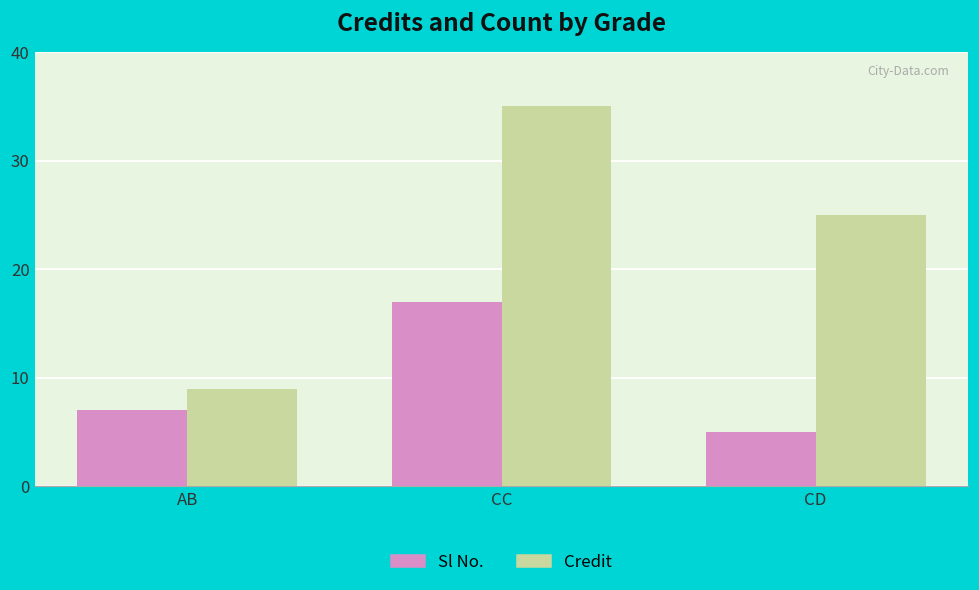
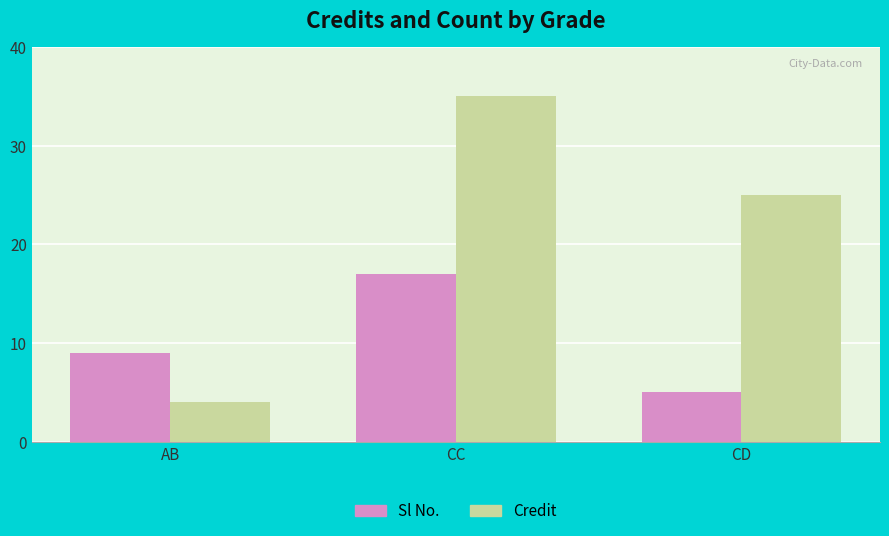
  {
    "Sl No.": {
-     "AB": 7,
+     "AB": 9,
      "CC": 17,
      "CD": 5
    },
    "Credit": {
-     "AB": 9,
+     "AB": 4,
      "CC": 35,
      "CD": 25
    }
  }
